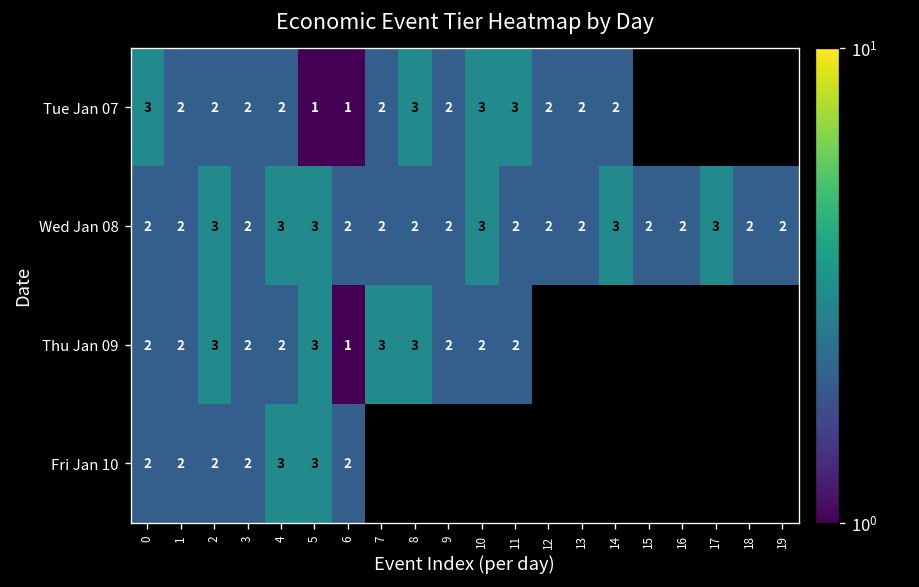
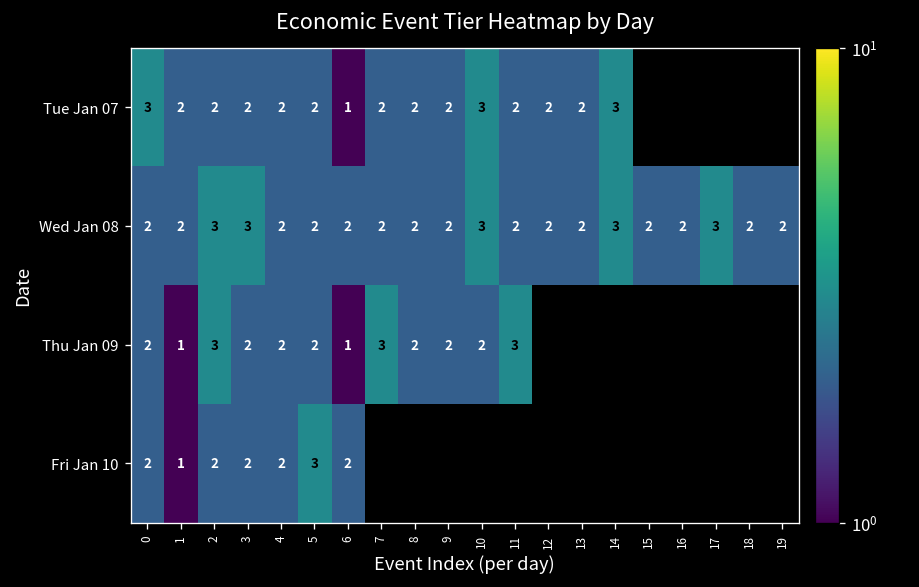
  {
    "Tue Jan 07": {
      "0": 3,
      "1": 2,
      "2": 2,
      "3": 2,
      "4": 2,
-     "5": 1,
+     "5": 2,
      "6": 1,
      "7": 2,
-     "8": 3,
+     "8": 2,
      "9": 2,
      "10": 3,
-     "11": 3,
+     "11": 2,
      "12": 2,
      "13": 2,
-     "14": 2
+     "14": 3
    },
    "Wed Jan 08": {
      "0": 2,
      "1": 2,
      "2": 3,
-     "3": 2,
-     "4": 3,
-     "5": 3,
+     "3": 3,
+     "4": 2,
+     "5": 2,
      "6": 2,
      "7": 2,
      "8": 2,
      "9": 2,
      "10": 3,
      "11": 2,
      "12": 2,
      "13": 2,
      "14": 3,
      "15": 2,
      "16": 2,
      "17": 3,
      "18": 2,
      "19": 2
    },
    "Thu Jan 09": {
      "0": 2,
-     "1": 2,
+     "1": 1,
      "2": 3,
      "3": 2,
      "4": 2,
-     "5": 3,
+     "5": 2,
      "6": 1,
      "7": 3,
-     "8": 3,
+     "8": 2,
      "9": 2,
      "10": 2,
-     "11": 2
+     "11": 3
    },
    "Fri Jan 10": {
      "0": 2,
-     "1": 2,
+     "1": 1,
      "2": 2,
      "3": 2,
-     "4": 3,
+     "4": 2,
      "5": 3,
      "6": 2
    }
  }
